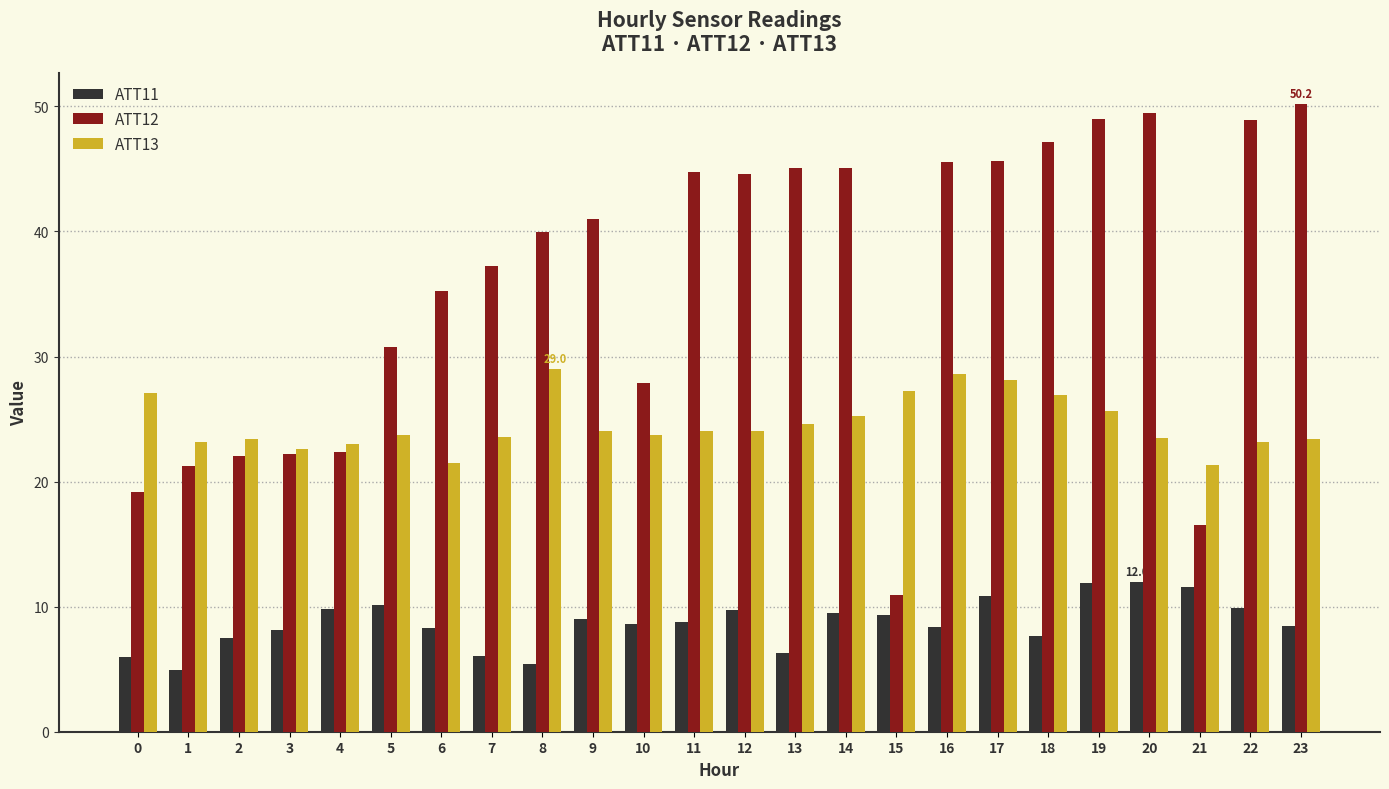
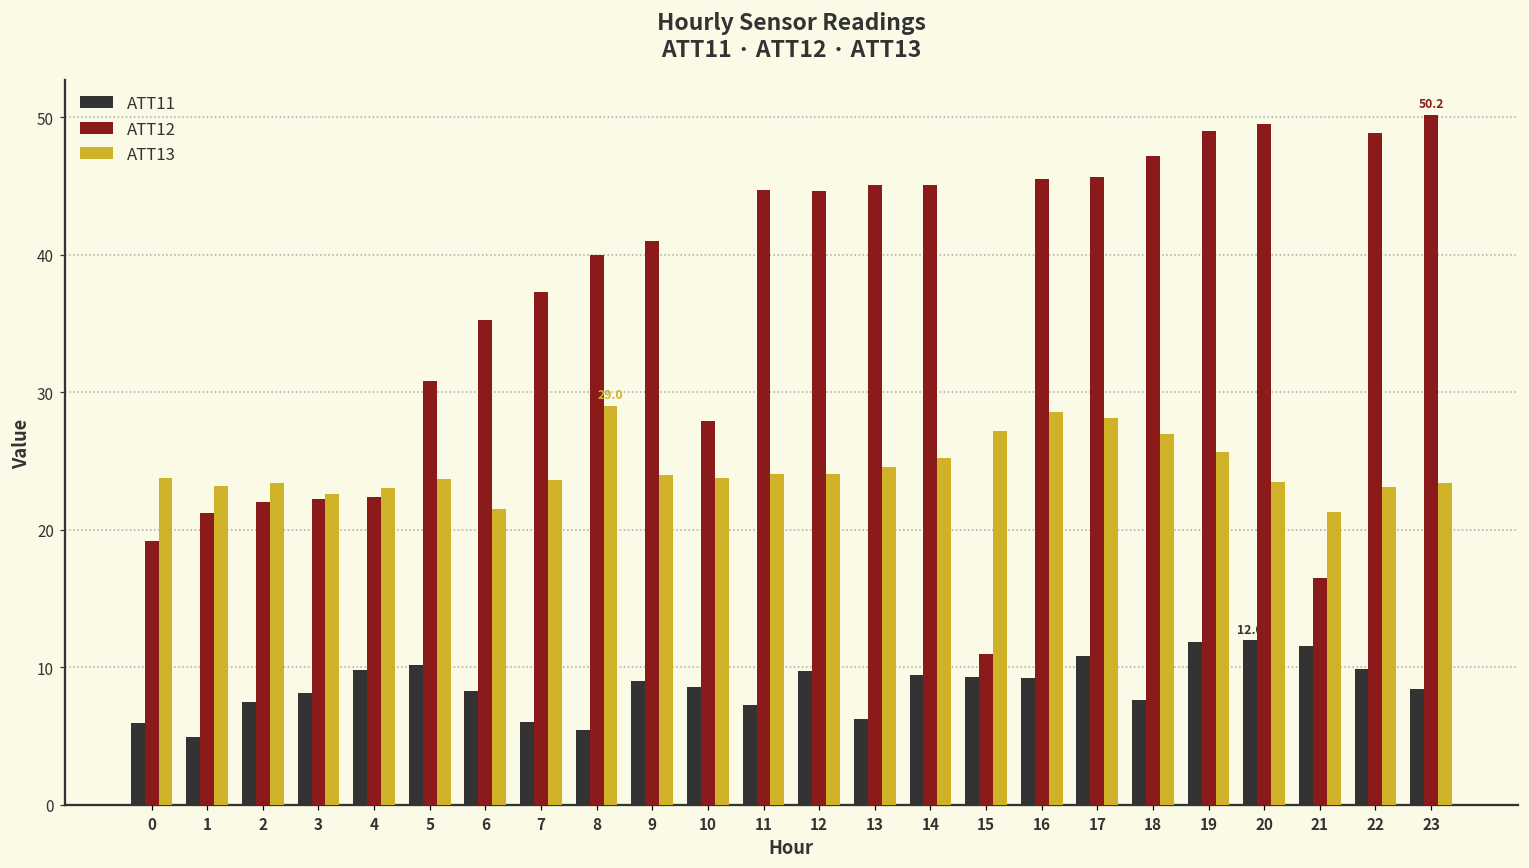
  {
    "ATT11": {
      "0": 6.0,
      "1": 5.0,
      "2": 7.5,
      "3": 8.2,
      "4": 9.8,
      "5": 10.2,
      "6": 8.3,
      "7": 6.0,
      "8": 5.4,
      "9": 9.0,
      "10": 8.6,
-     "11": 8.8,
+     "11": 7.2,
      "12": 9.7,
      "13": 6.3,
      "14": 9.5,
      "15": 9.3,
-     "16": 8.3,
+     "16": 9.2,
      "17": 10.9,
      "18": 7.6,
      "19": 11.9,
      "21": 11.6,
      "22": 9.9,
      "23": 8.4
    },
    "ATT12": {
      "23": 50.2
    },
    "ATT13": {
-     "0": 27.1,
+     "0": 23.8,
      "1": 23.2,
      "2": 23.4,
      "3": 22.6,
      "4": 23.0,
      "5": 23.7,
      "6": 21.5,
      "7": 23.6,
      "9": 24.0,
      "10": 23.8,
      "11": 24.0,
      "12": 24.1,
      "13": 24.6,
      "14": 25.3,
      "15": 27.2,
      "16": 28.6,
      "17": 28.1,
      "18": 26.9,
      "19": 25.7,
      "20": 23.5,
      "21": 21.3,
      "22": 23.1,
      "23": 23.4
    }
  }
